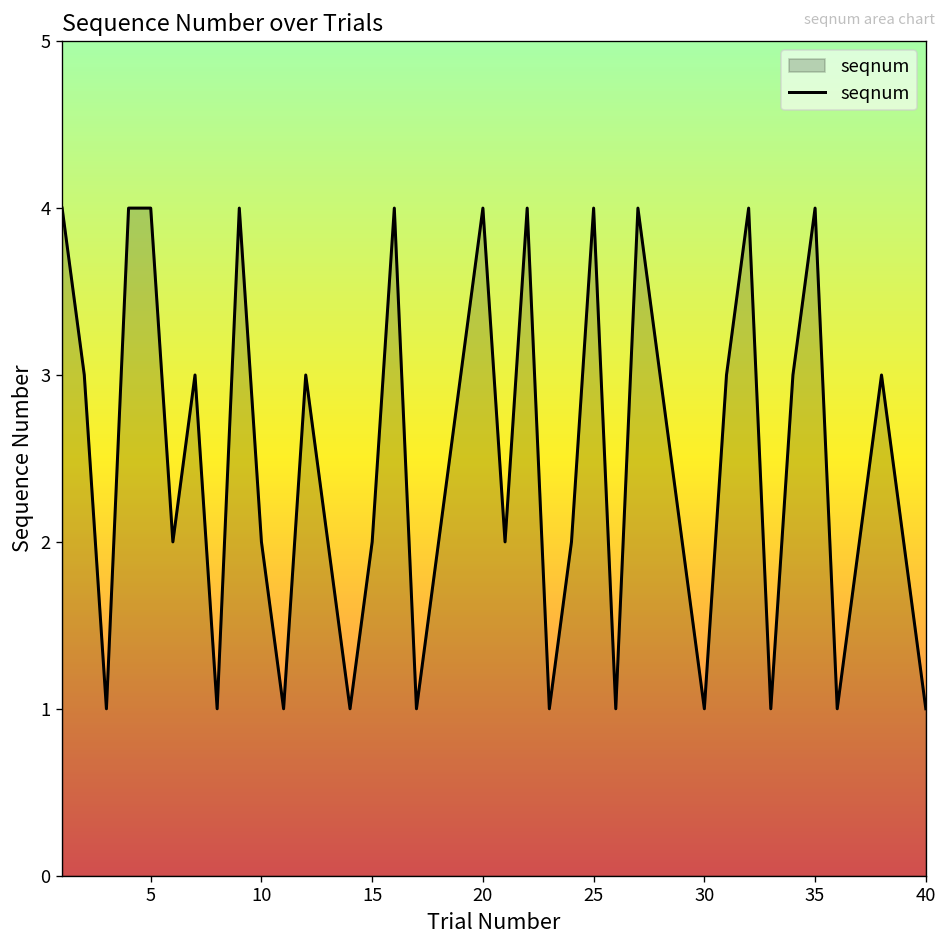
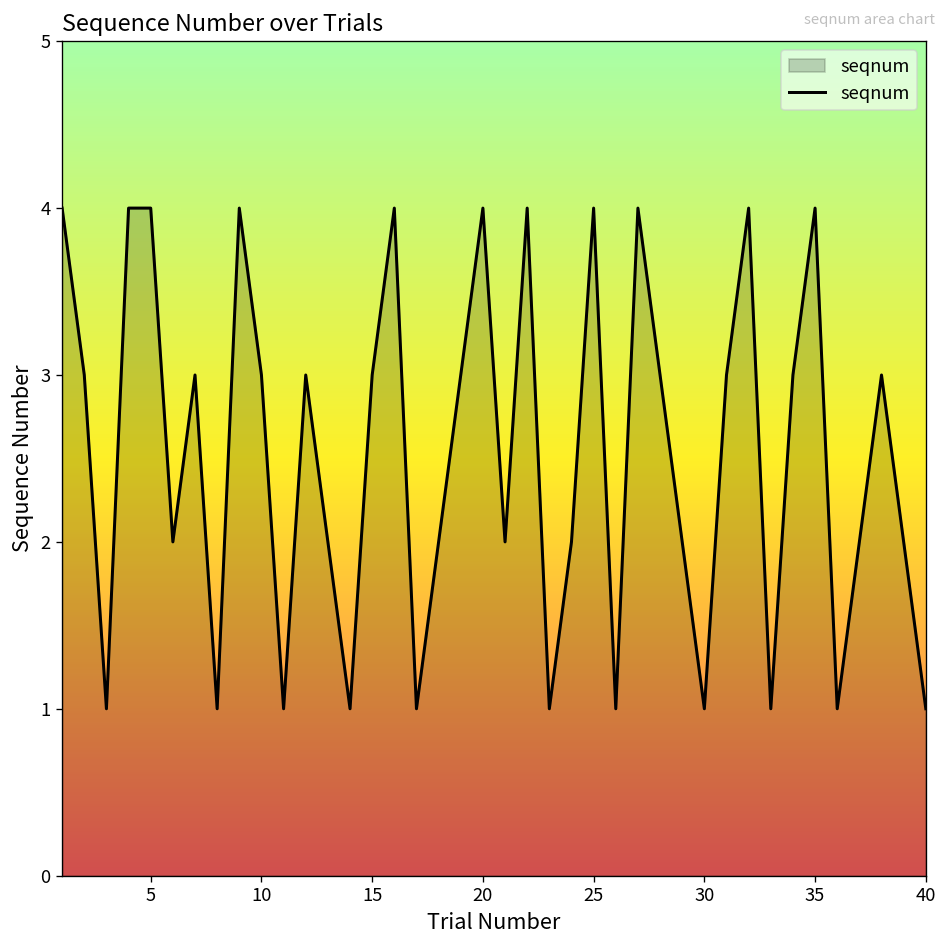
  {
    "5": 4,
-   "10": 2,
-   "15": 2,
+   "10": 3,
+   "15": 3,
    "20": 4,
    "25": 4,
    "30": 1,
    "35": 4,
    "40": 1
  }
